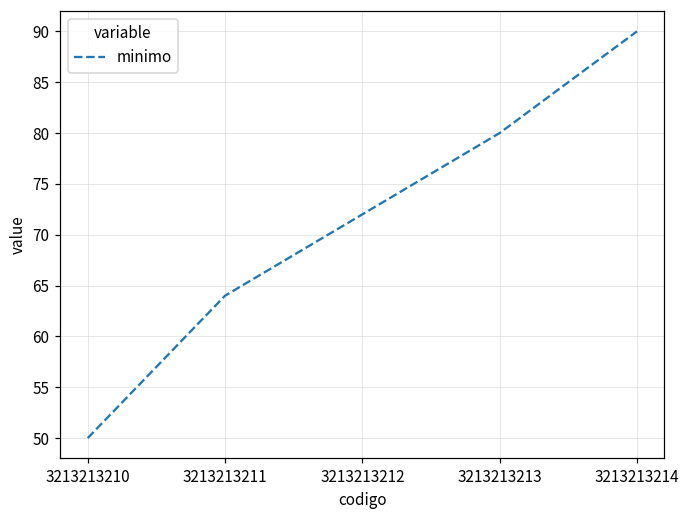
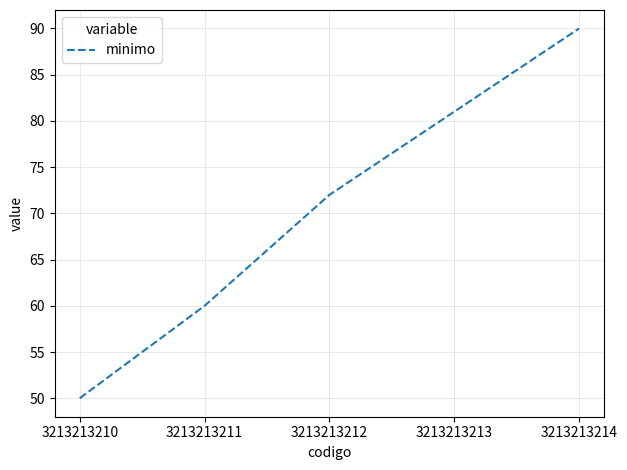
  {
    "3213213210": 50,
-   "3213213211": 64,
+   "3213213211": 60,
    "3213213212": 72,
-   "3213213213": 80,
+   "3213213213": 81,
    "3213213214": 90
  }
